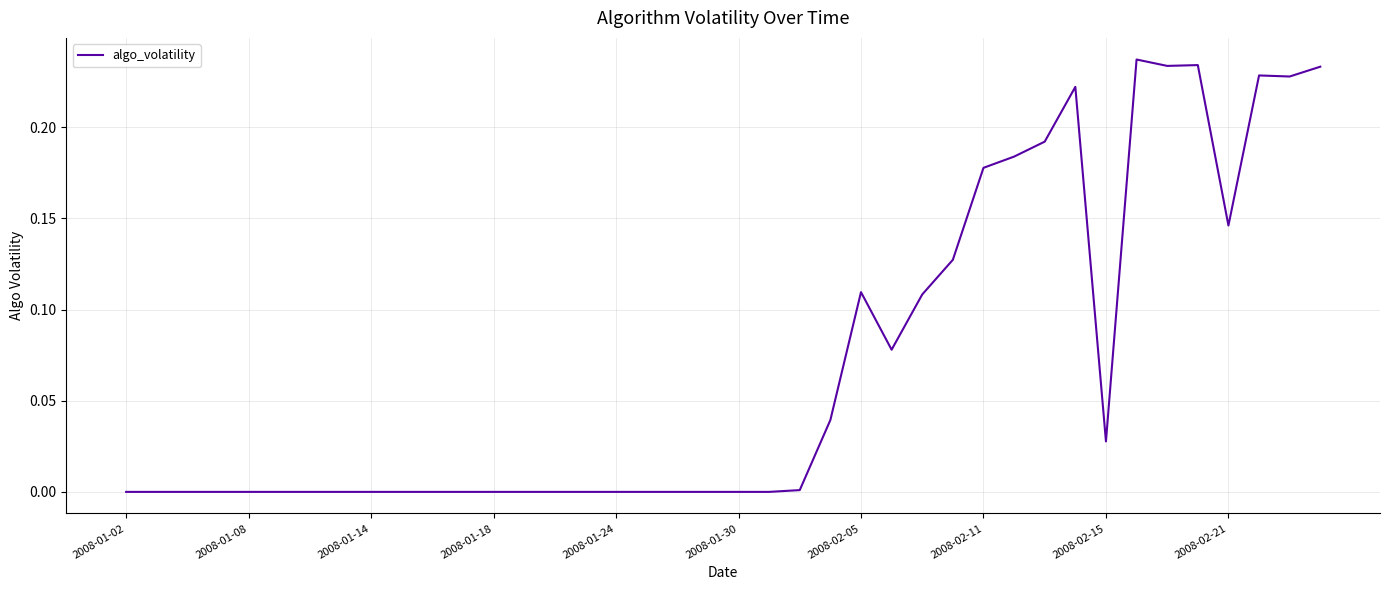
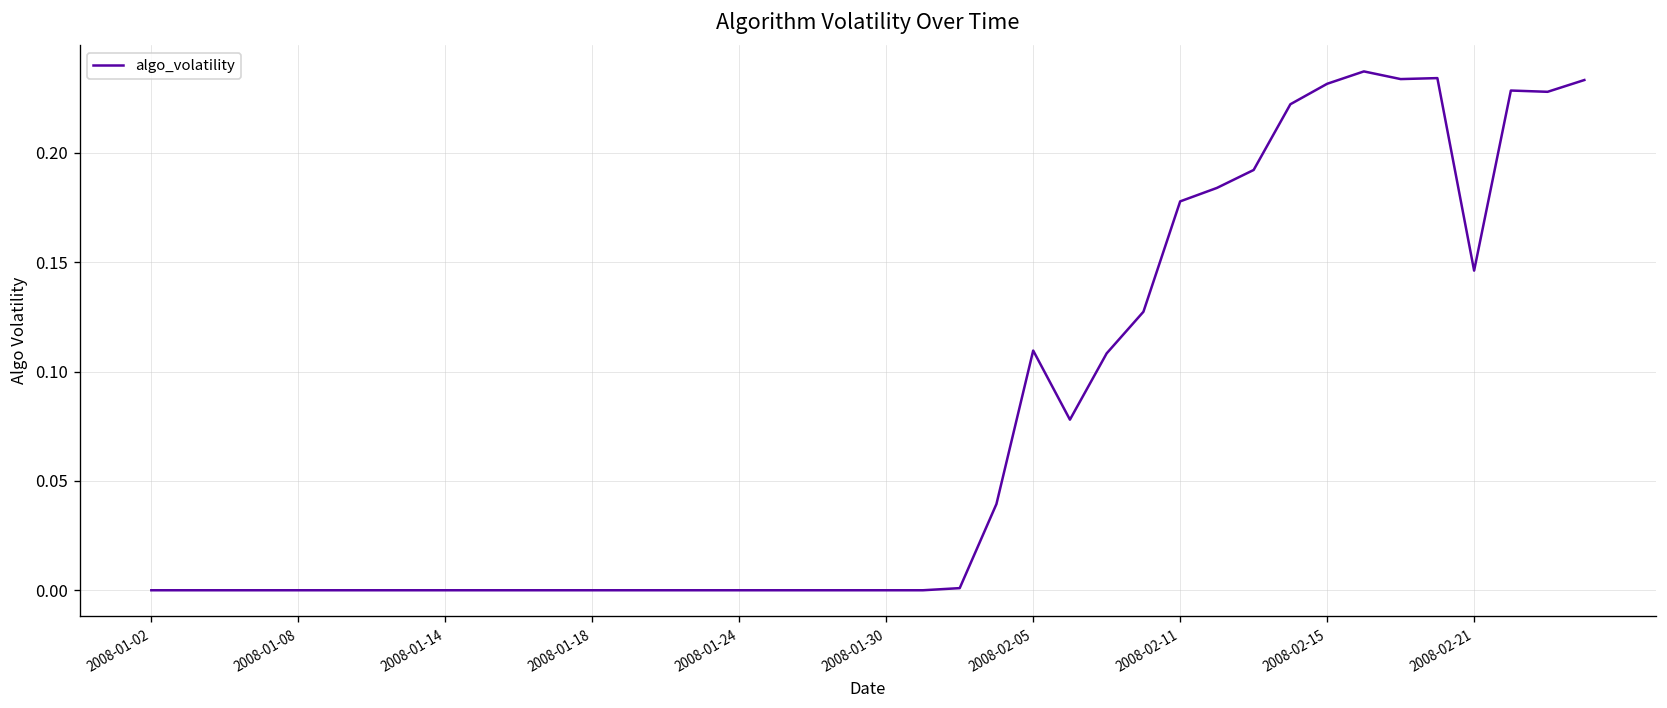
  {
    "2008-01-02": 0.000,
    "2008-01-08": 0.000,
    "2008-01-14": 0.000,
    "2008-01-18": 0.000,
    "2008-01-24": 0.000,
    "2008-01-30": 0.000,
    "2008-02-05": 0.110,
    "2008-02-11": 0.178,
-   "2008-02-15": 0.028,
+   "2008-02-15": 0.232,
    "2008-02-21": 0.146
  }
